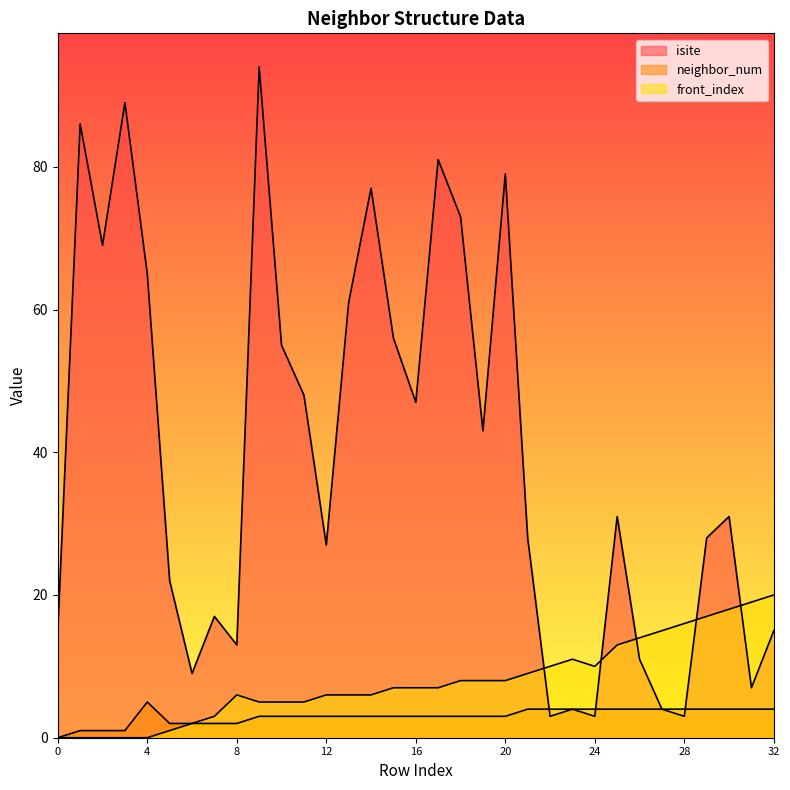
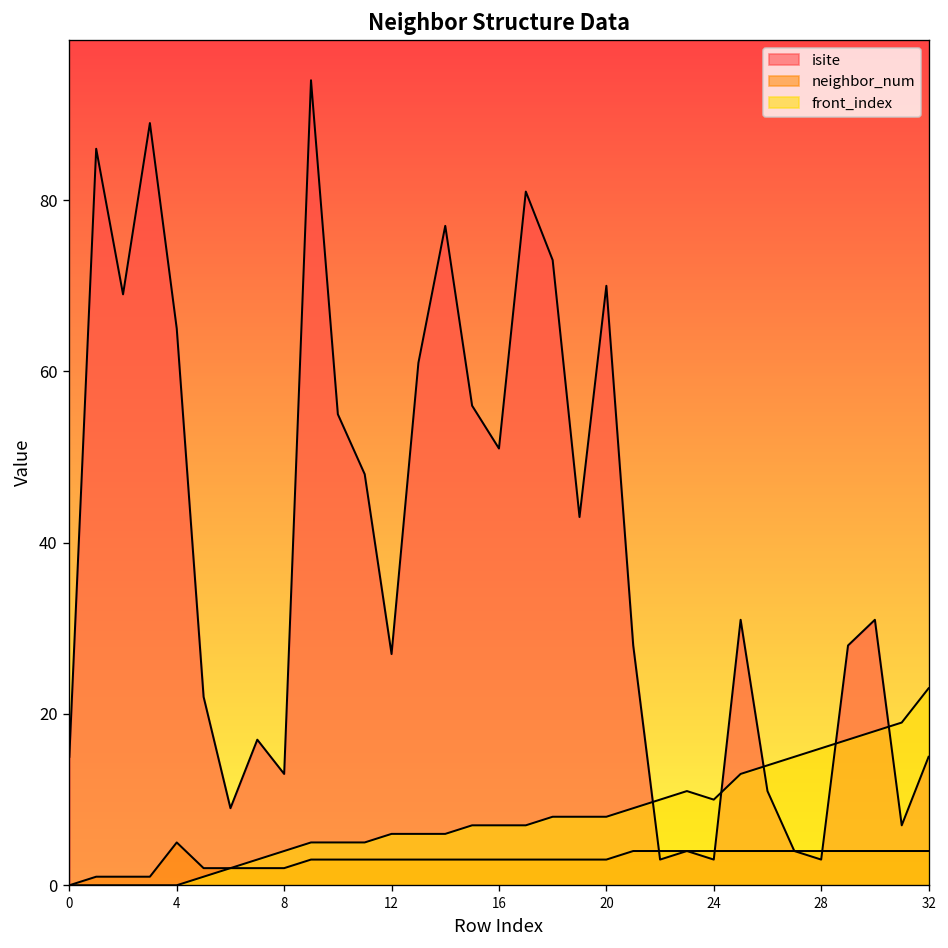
  {
    "isite": {
      "0": 15,
      "4": 65,
      "8": 13,
      "12": 27,
-     "16": 47,
-     "20": 79,
+     "16": 51,
+     "20": 70,
      "24": 3,
      "28": 3,
      "32": 15
    },
    "neighbor_num": {
      "4": 5,
      "8": 2,
      "12": 3,
      "16": 3,
      "20": 3,
      "24": 4,
      "28": 4,
      "32": 4
    },
    "front_index": {
      "4": 0,
-     "8": 6,
+     "8": 4,
      "12": 6,
      "16": 7,
      "20": 8,
      "24": 10,
      "28": 16,
-     "32": 20
+     "32": 23
    }
  }
